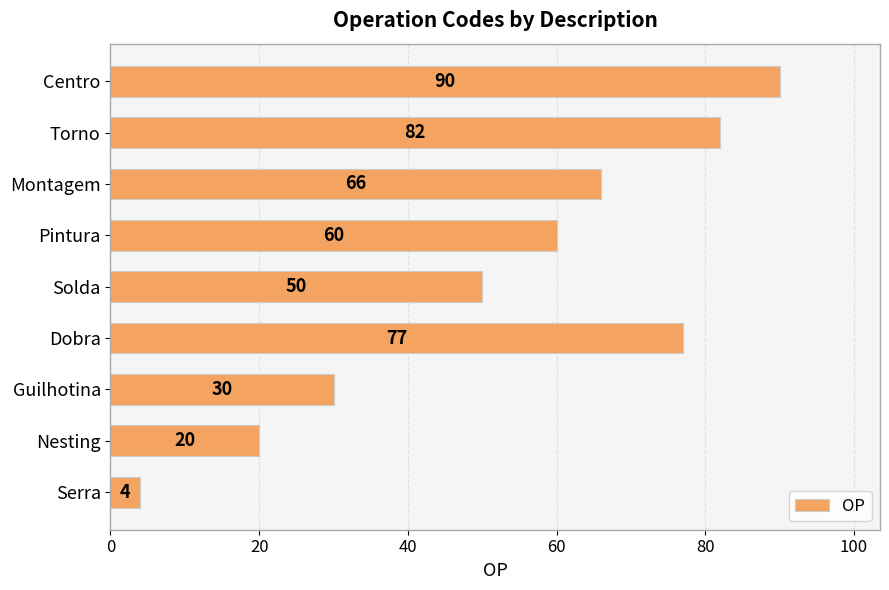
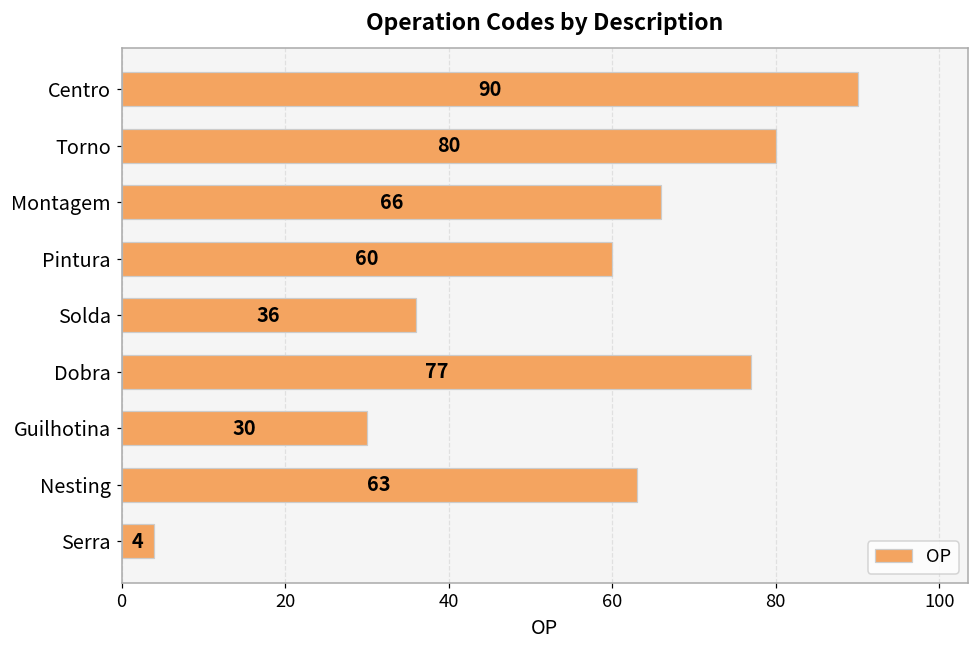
  {
    "Centro": 90,
-   "Torno": 82,
+   "Torno": 80,
    "Montagem": 66,
    "Pintura": 60,
-   "Solda": 50,
+   "Solda": 36,
    "Dobra": 77,
    "Guilhotina": 30,
-   "Nesting": 20,
+   "Nesting": 63,
    "Serra": 4
  }
